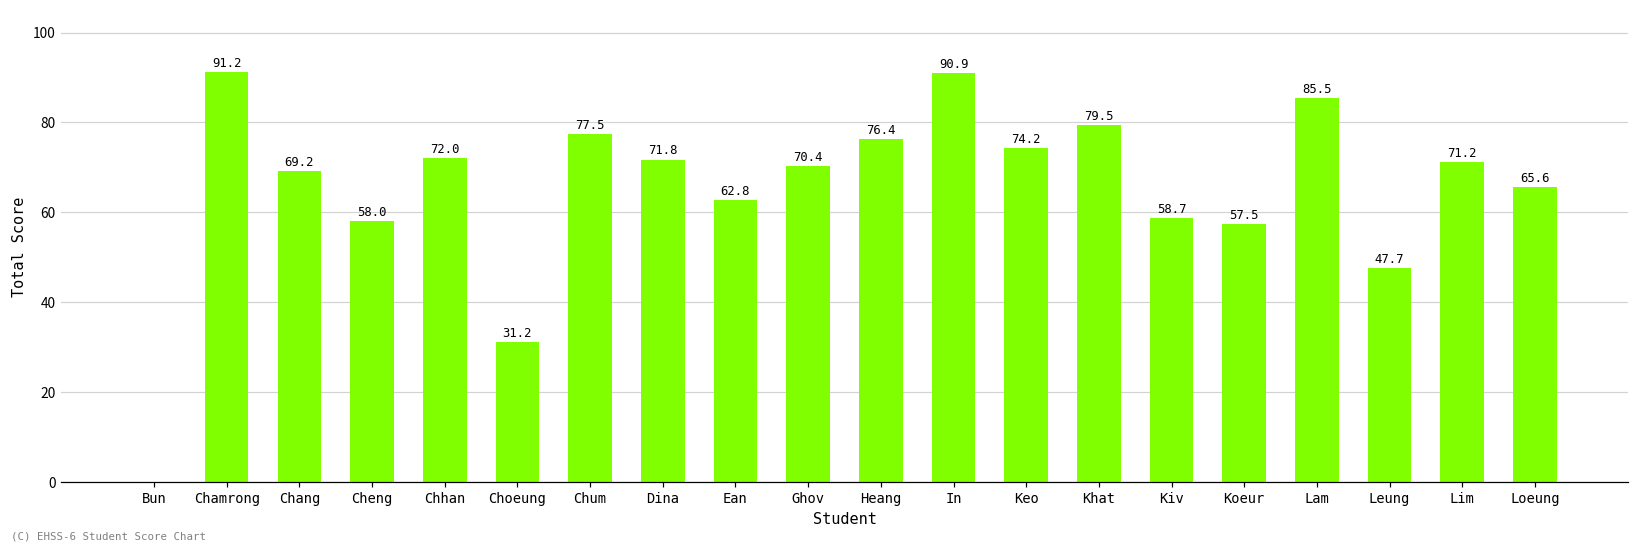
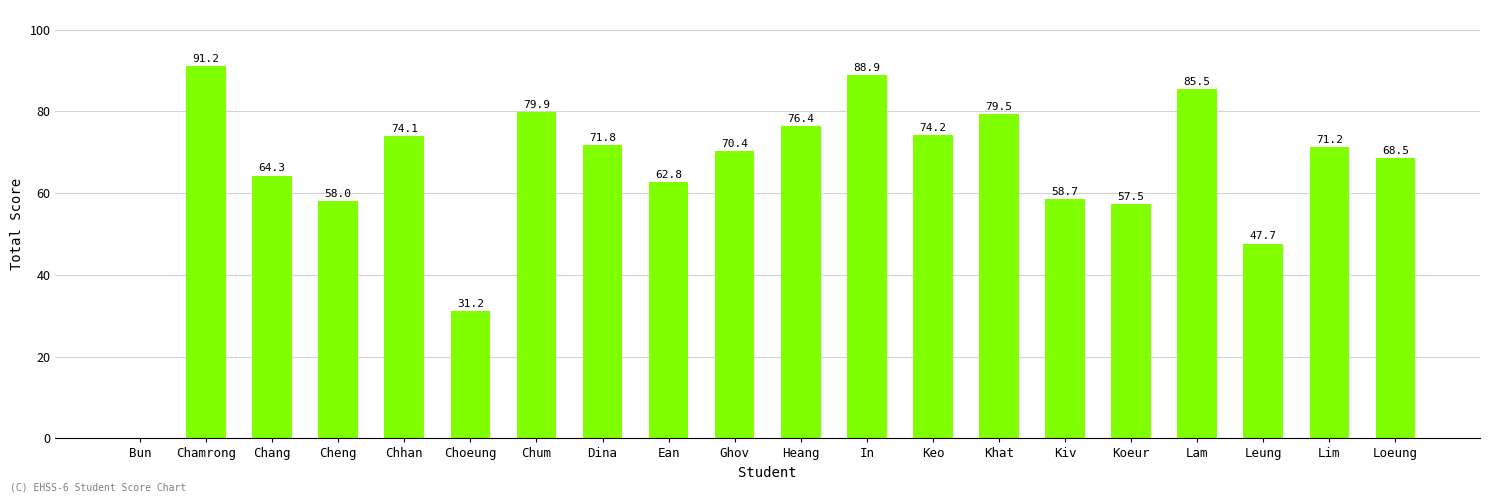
  {
    "Chamrong": 91.2,
-   "Chang": 69.2,
+   "Chang": 64.3,
    "Cheng": 58.0,
-   "Chhan": 72.0,
+   "Chhan": 74.1,
    "Choeung": 31.2,
-   "Chum": 77.5,
+   "Chum": 79.9,
    "Dina": 71.8,
    "Ean": 62.8,
    "Ghov": 70.4,
    "Heang": 76.4,
-   "In": 90.9,
+   "In": 88.9,
    "Keo": 74.2,
    "Khat": 79.5,
    "Kiv": 58.7,
    "Koeur": 57.5,
    "Lam": 85.5,
    "Leung": 47.7,
    "Lim": 71.2,
-   "Loeung": 65.6
+   "Loeung": 68.5
  }
